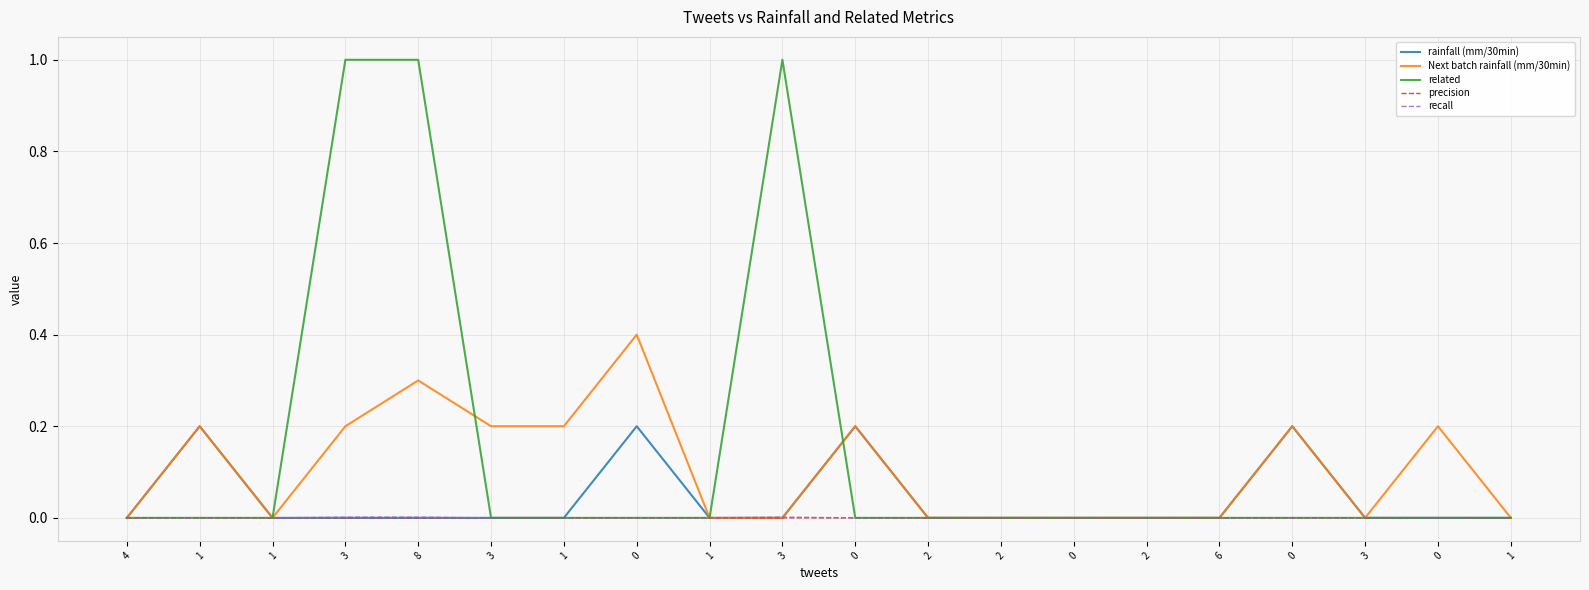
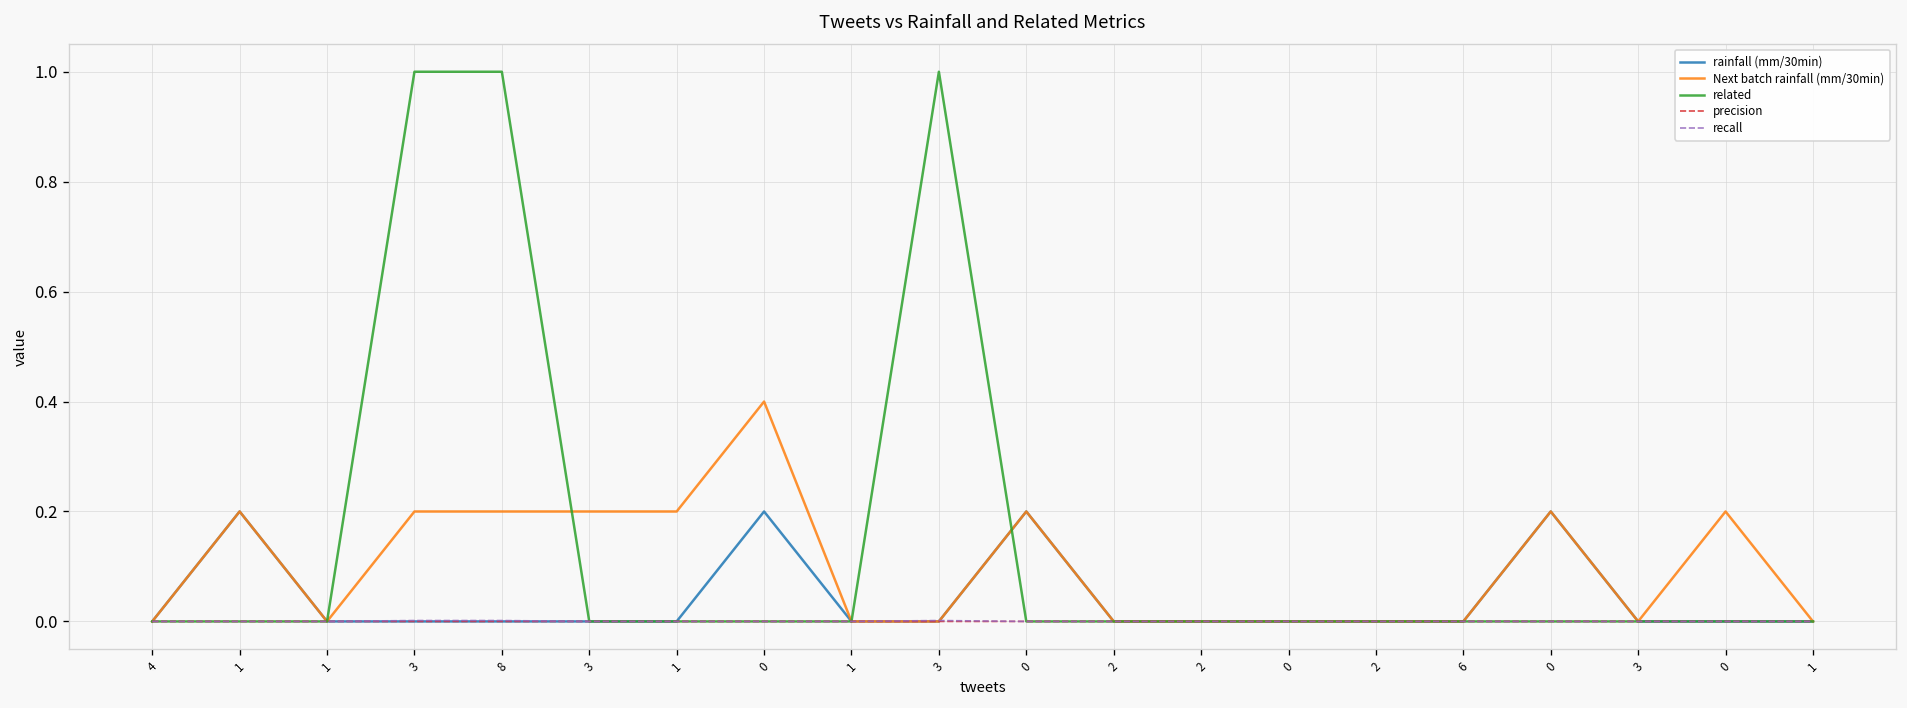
  {
    "Next batch rainfall (mm/30min)": {
-     "8": 0.3
+     "8": 0.2
    },
    "related": {
      "8": 1.0
    }
  }
